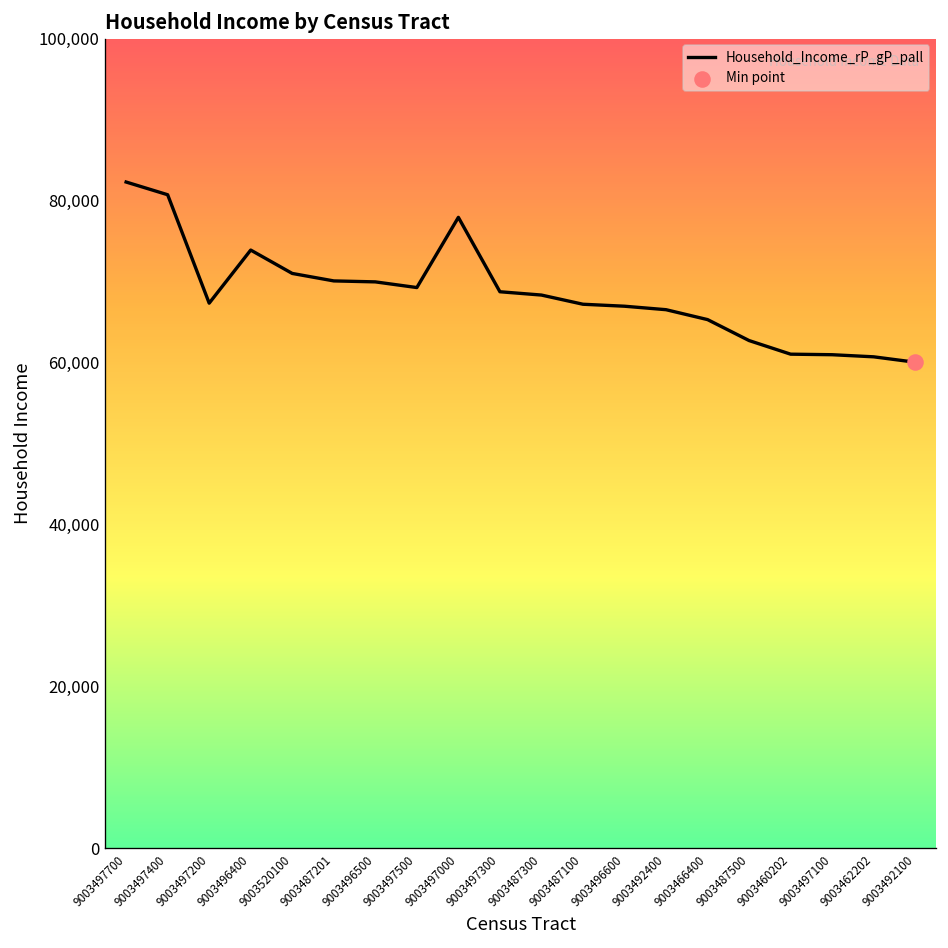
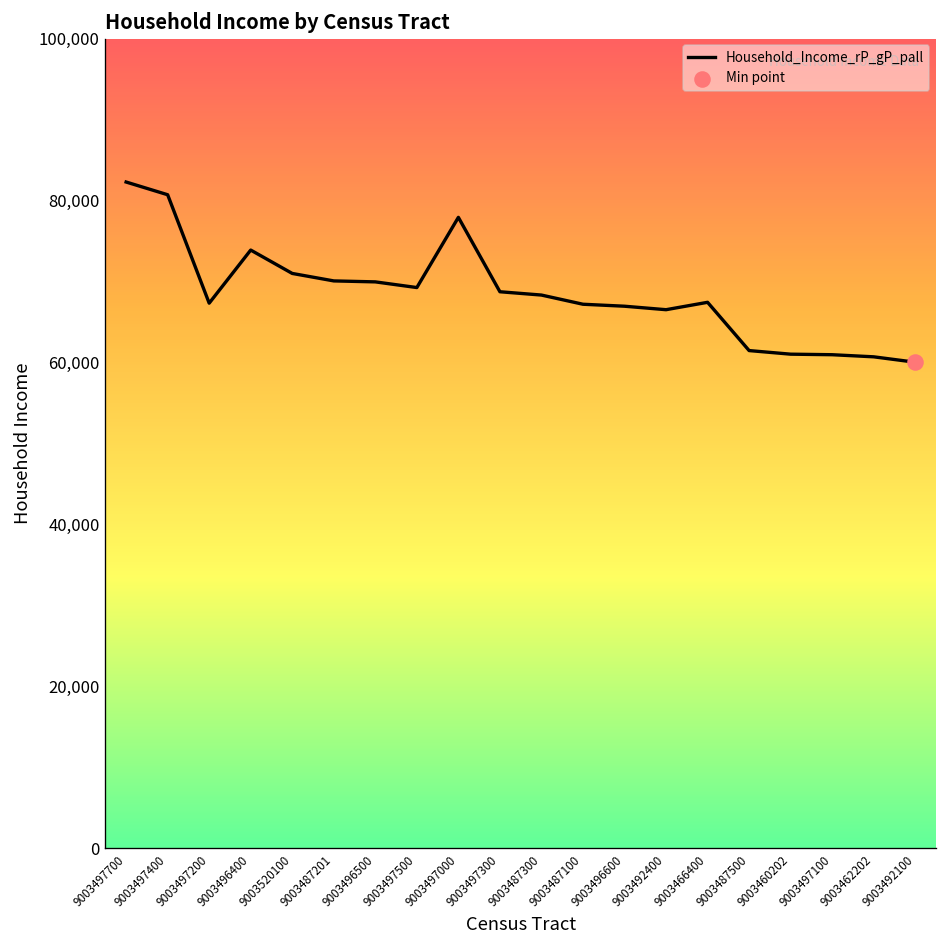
  {
    "Household_Income_rP_gP_pall": {
      "9003497700": "82,000",
      "9003497400": "81,000",
      "9003497200": "67,000",
      "9003496400": "74,000",
      "9003520100": "71,000",
      "9003487201": "70,000",
      "9003496500": "70,000",
      "9003497500": "69,000",
      "9003497000": "78,000",
      "9003497300": "69,000",
      "9003487300": "68,000",
      "9003487100": "67,000",
      "9003496600": "67,000",
      "9003492400": "67,000",
-     "9003466400": "65,000",
-     "9003487500": "63,000",
+     "9003466400": "67,000",
+     "9003487500": "61,000",
      "9003460202": "61,000",
      "9003497100": "61,000",
      "9003462202": "61,000"
    }
  }
